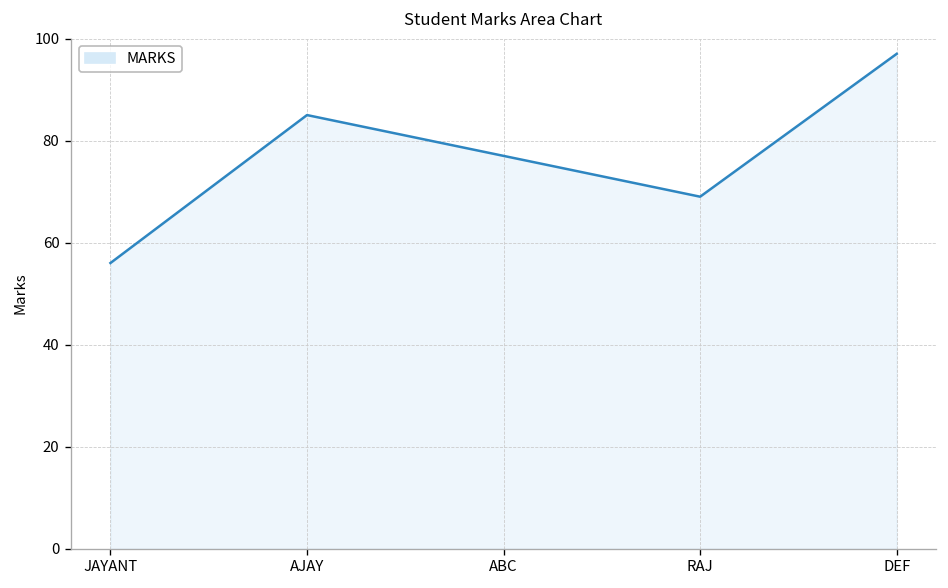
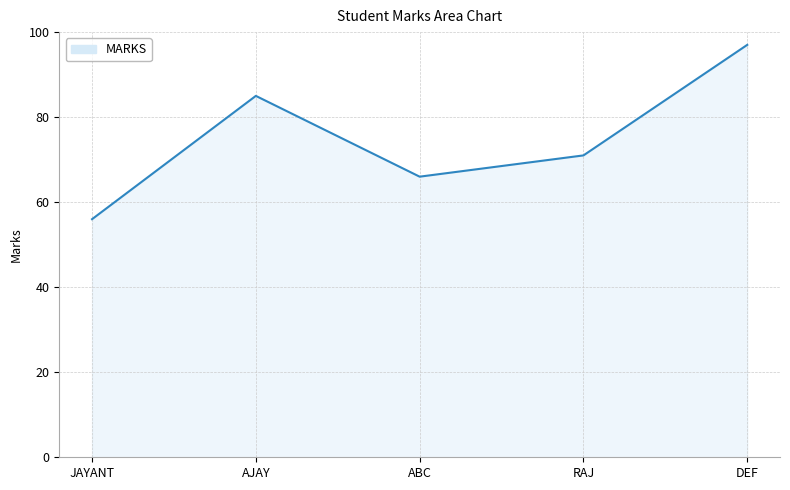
  {
    "JAYANT": 56,
    "AJAY": 85,
-   "ABC": 77,
-   "RAJ": 69,
+   "ABC": 66,
+   "RAJ": 71,
    "DEF": 97
  }
